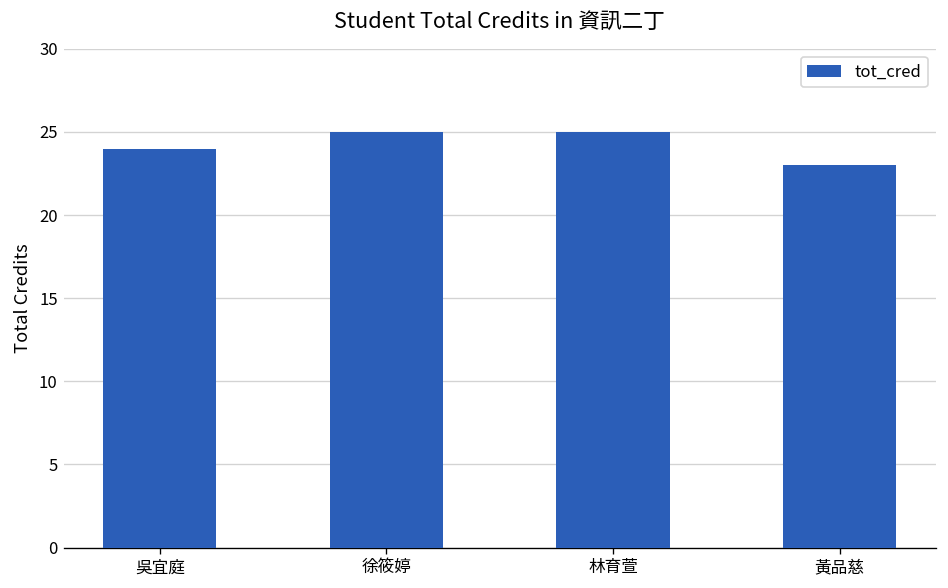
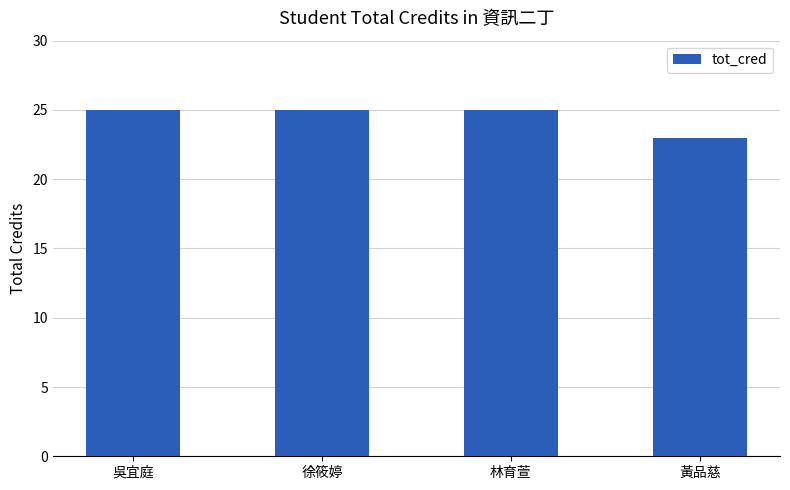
  {
-   "吳宜庭": 24,
+   "吳宜庭": 25,
    "徐筱婷": 25,
    "林育萱": 25,
    "黃品慈": 23
  }
